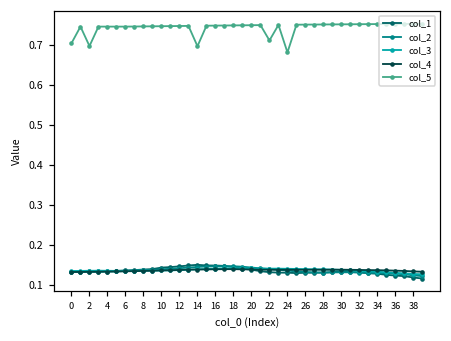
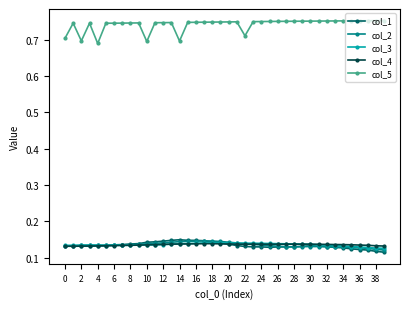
  {
    "col_5": {
      "0": 0.70,
      "2": 0.70,
-     "4": 0.75,
+     "4": 0.69,
      "6": 0.75,
      "8": 0.75,
-     "10": 0.75,
+     "10": 0.70,
      "12": 0.75,
      "14": 0.70,
      "16": 0.75,
      "18": 0.75,
      "20": 0.75,
      "22": 0.71,
-     "24": 0.68,
+     "24": 0.75,
      "26": 0.75,
      "28": 0.75,
      "30": 0.75,
      "32": 0.75,
      "34": 0.75
    }
  }
